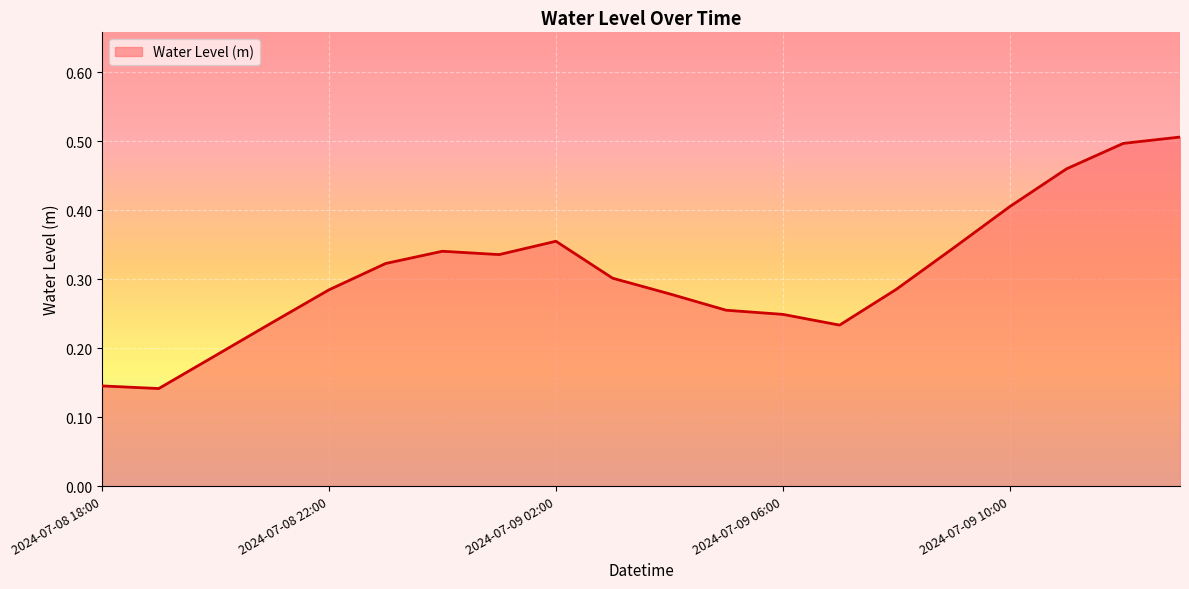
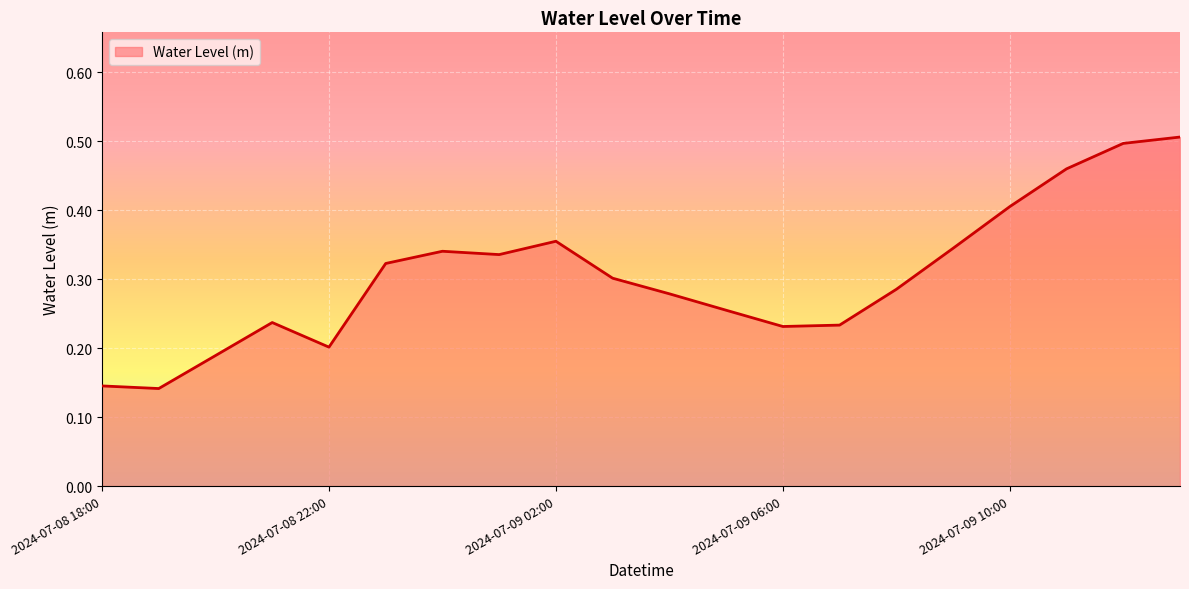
  {
    "2024-07-08 18:00": 0.15,
-   "2024-07-08 22:00": 0.28,
+   "2024-07-08 22:00": 0.20,
    "2024-07-09 02:00": 0.35,
-   "2024-07-09 06:00": 0.25,
+   "2024-07-09 06:00": 0.23,
    "2024-07-09 10:00": 0.41
  }
